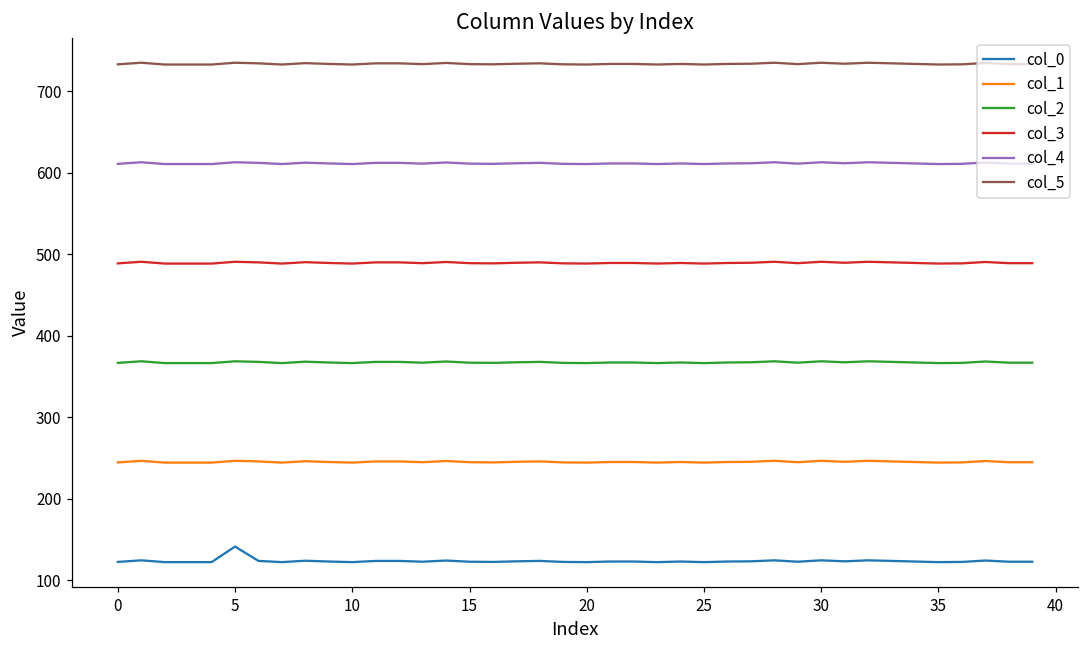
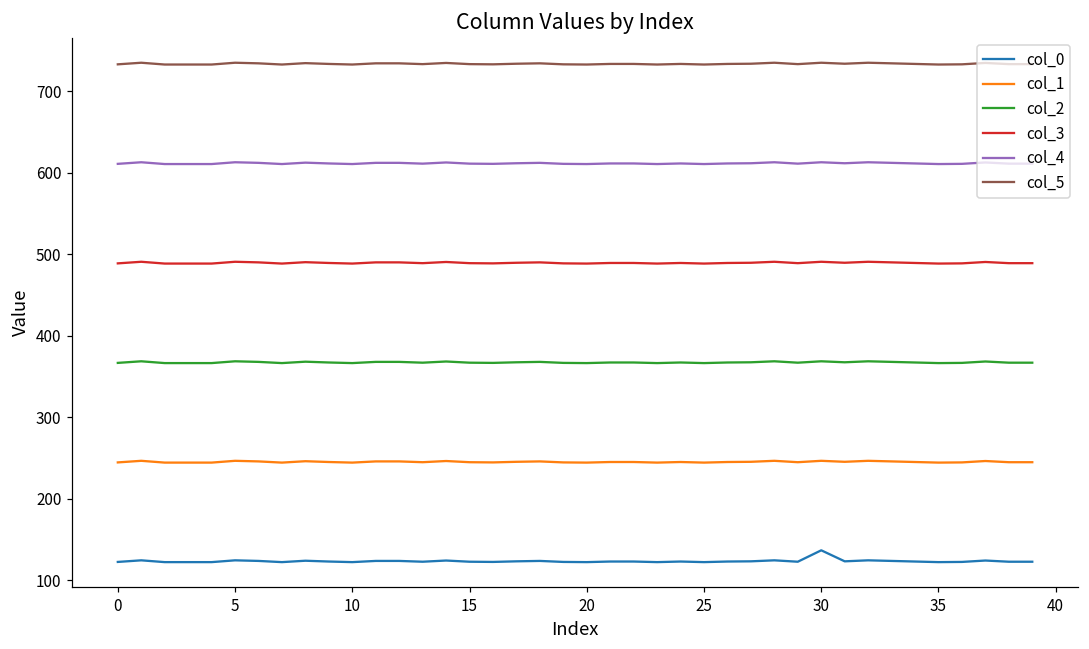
  {
    "col_0": {
      "0": 120,
-     "5": 140,
+     "5": 120,
      "10": 120,
      "15": 120,
      "20": 120,
      "25": 120,
-     "30": 120,
+     "30": 140,
      "35": 120
    },
    "col_1": {
      "0": 240,
      "5": 250,
      "10": 240,
      "15": 240,
      "20": 240,
      "25": 240,
      "30": 250,
      "35": 240
    },
    "col_2": {
      "0": 370,
      "5": 370,
      "10": 370,
      "15": 370,
      "20": 370,
      "25": 370,
      "30": 370,
      "35": 370
    },
    "col_3": {
      "0": 490,
      "5": 490,
      "10": 490,
      "15": 490,
      "20": 490,
      "25": 490,
      "30": 490,
      "35": 490
    },
    "col_4": {
      "0": 610,
      "5": 610,
      "10": 610,
      "15": 610,
      "20": 610,
      "25": 610,
      "30": 610,
      "35": 610
    },
    "col_5": {
      "0": 730,
      "5": 730,
      "10": 730,
      "15": 730,
      "20": 730,
      "25": 730,
      "30": 730,
      "35": 730
    }
  }
